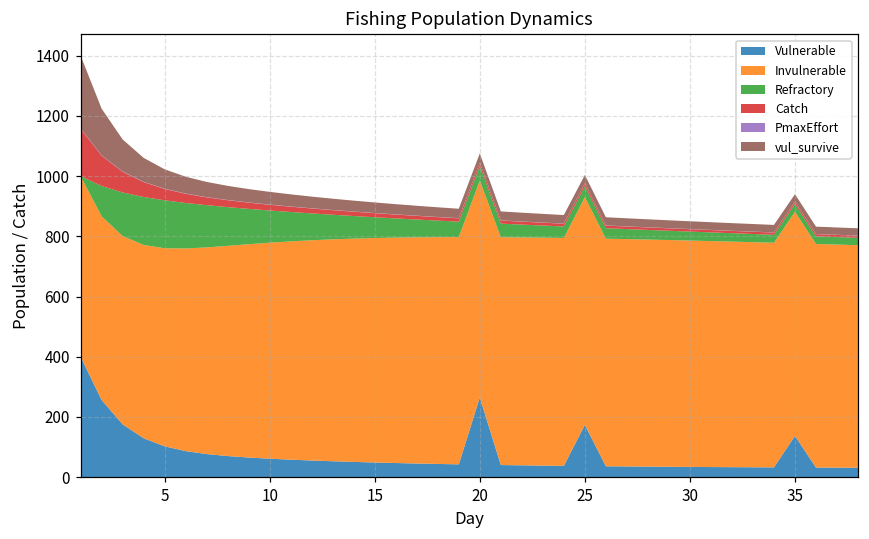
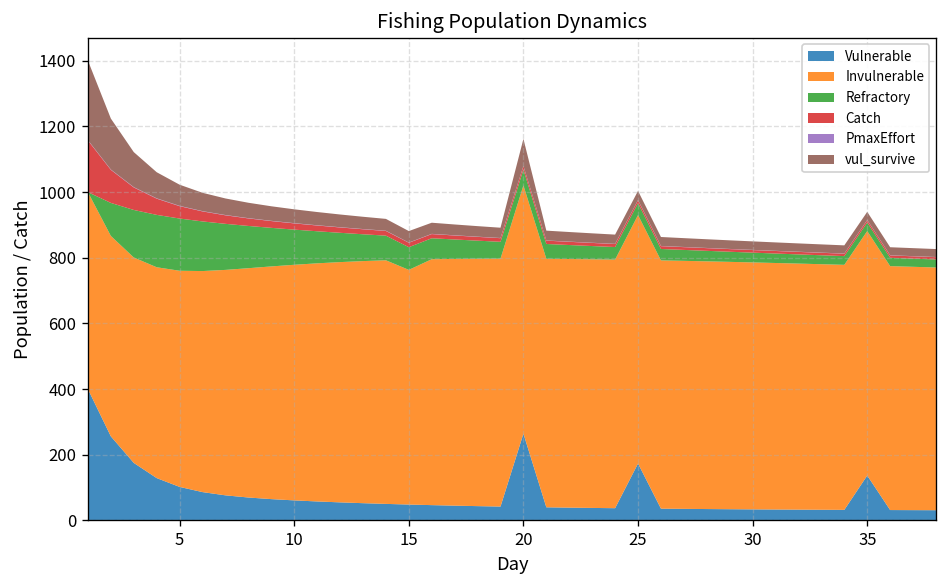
  {
    "Vulnerable": {
      "5": 100,
      "10": 60,
      "15": 50,
      "20": 260,
      "25": 170,
      "30": 30,
      "35": 140
    },
    "Invulnerable": {
      "5": 660,
      "10": 720,
-     "15": 750,
-     "20": 720,
+     "15": 710,
+     "20": 760,
      "25": 760,
      "30": 750,
      "35": 740
    },
    "Refractory": {
      "5": 160,
      "10": 110,
      "15": 70,
      "20": 50
    },
    "vul_survive": {
      "5": 60,
      "10": 40,
      "15": 30,
-     "20": 30,
+     "20": 80,
      "25": 30,
      "30": 30,
      "35": 20
    }
  }
